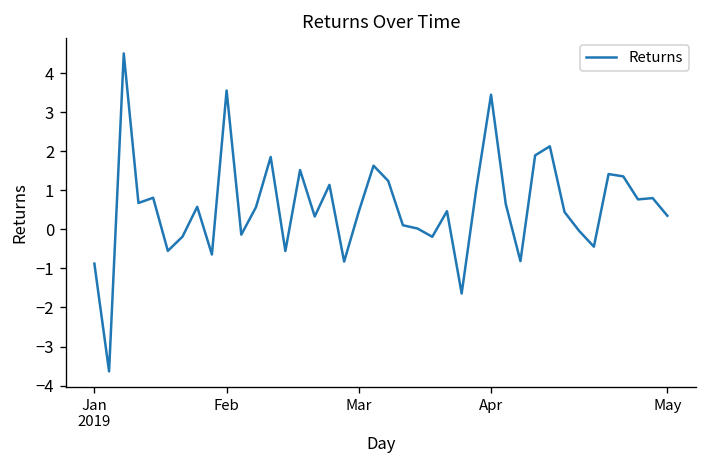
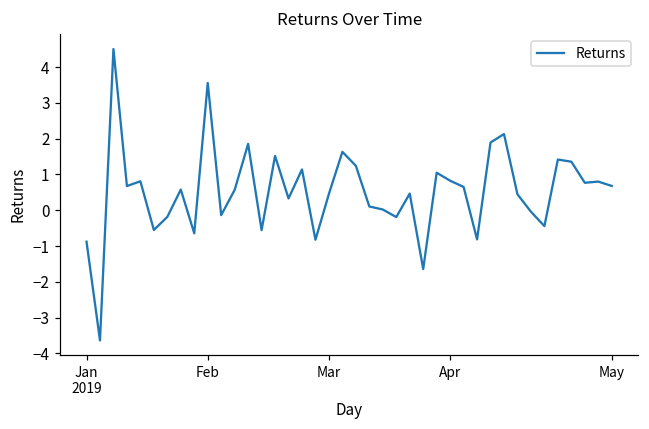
  {
    "Jan 2019": -0.9,
    "Feb": 3.6,
    "Mar": 0.5,
-   "Apr": 3.4,
-   "May": 0.3
+   "Apr": 0.8,
+   "May": 0.7
  }
